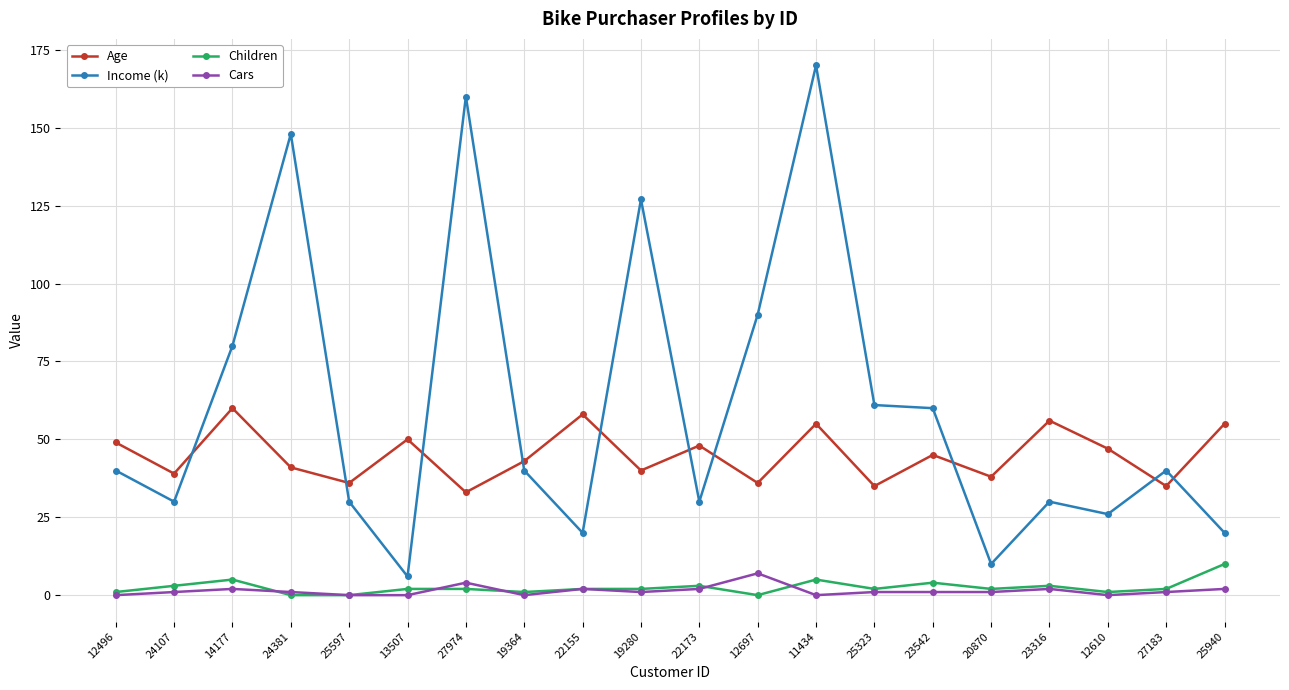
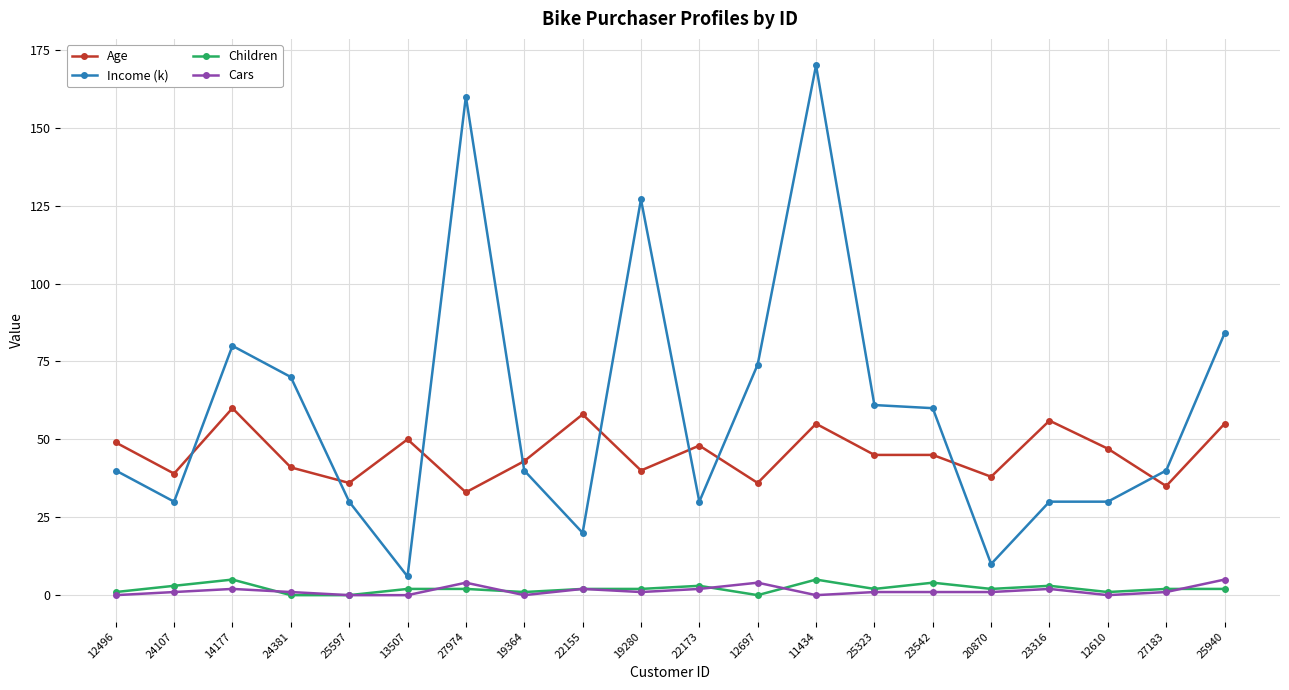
  {
    "Age": {
      "12496": 49,
      "24107": 39,
      "14177": 60,
      "24381": 41,
      "25597": 36,
      "13507": 50,
      "27974": 33,
      "19364": 43,
      "22155": 58,
      "19280": 40,
      "22173": 48,
      "12697": 36,
      "11434": 55,
-     "25323": 35,
+     "25323": 45,
      "23542": 45,
      "20870": 38,
      "23316": 56,
      "12610": 47,
      "27183": 35,
      "25940": 55
    },
    "Income (k)": {
      "12496": 40,
      "24107": 30,
      "14177": 80,
-     "24381": 148,
+     "24381": 70,
      "25597": 30,
      "13507": 6,
      "27974": 160,
      "19364": 40,
      "22155": 20,
      "19280": 127,
      "22173": 30,
-     "12697": 90,
+     "12697": 74,
      "11434": 170,
      "25323": 61,
      "23542": 60,
      "20870": 10,
      "23316": 30,
-     "12610": 26,
+     "12610": 30,
      "27183": 40,
-     "25940": 20
+     "25940": 84
    },
    "Children": {
      "12496": 1,
      "24107": 3,
      "14177": 5,
      "24381": 0,
      "13507": 2,
      "27974": 2,
      "19364": 1,
      "19280": 2,
      "22173": 3,
      "12697": 0,
      "11434": 5,
      "25323": 2,
      "23542": 4,
      "20870": 2,
      "23316": 3,
      "12610": 1,
      "27183": 2,
-     "25940": 10
+     "25940": 2
    },
    "Cars": {
      "12496": 0,
      "24107": 1,
      "14177": 2,
      "24381": 1,
      "13507": 0,
      "27974": 4,
      "19364": 0,
      "19280": 1,
      "22173": 2,
-     "12697": 7,
+     "12697": 4,
      "11434": 0,
      "25323": 1,
      "23542": 1,
      "20870": 1,
      "23316": 2,
      "12610": 0,
      "27183": 1,
-     "25940": 2
+     "25940": 5
    }
  }
